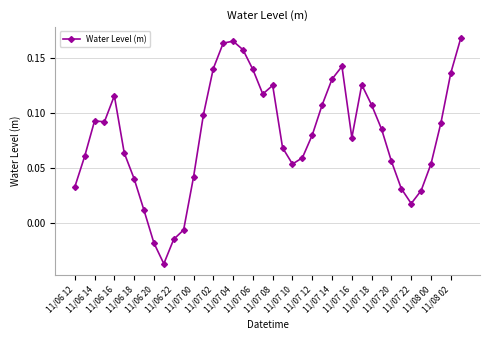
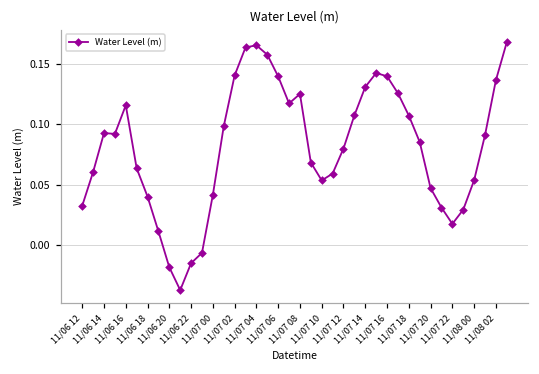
  {
    "11/06 12": 0.033,
    "11/06 14": 0.093,
    "11/06 16": 0.116,
    "11/06 18": 0.040,
    "11/06 20": -0.018,
    "11/06 22": -0.015,
    "11/07 00": 0.042,
    "11/07 02": 0.141,
    "11/07 04": 0.166,
    "11/07 06": 0.140,
    "11/07 08": 0.125,
    "11/07 10": 0.054,
    "11/07 12": 0.080,
    "11/07 14": 0.131,
-   "11/07 16": 0.078,
+   "11/07 16": 0.140,
    "11/07 18": 0.107,
-   "11/07 20": 0.056,
+   "11/07 20": 0.047,
    "11/07 22": 0.018,
    "11/08 00": 0.054,
    "11/08 02": 0.137
  }
